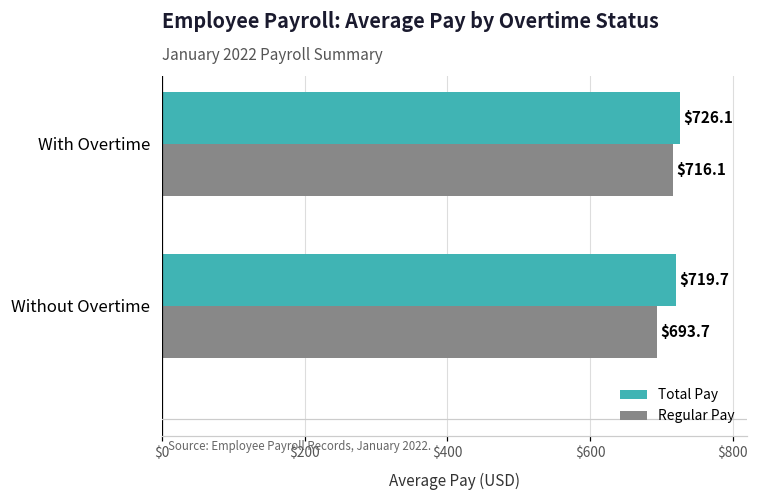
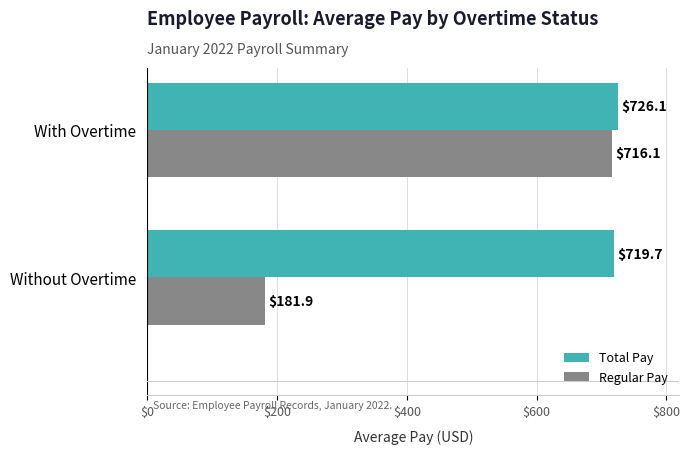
  {
    "Total Pay": {
      "With Overtime": "$726.1",
      "Without Overtime": "$719.7"
    },
    "Regular Pay": {
      "With Overtime": "$716.1",
-     "Without Overtime": "$693.7"
+     "Without Overtime": "$181.9"
    }
  }
